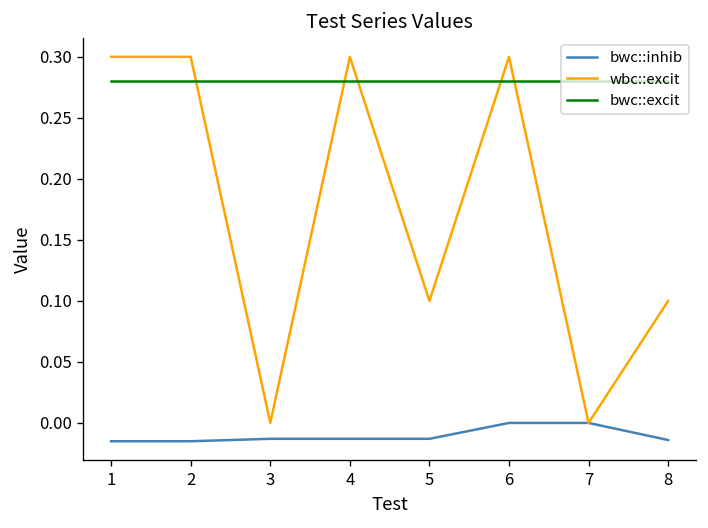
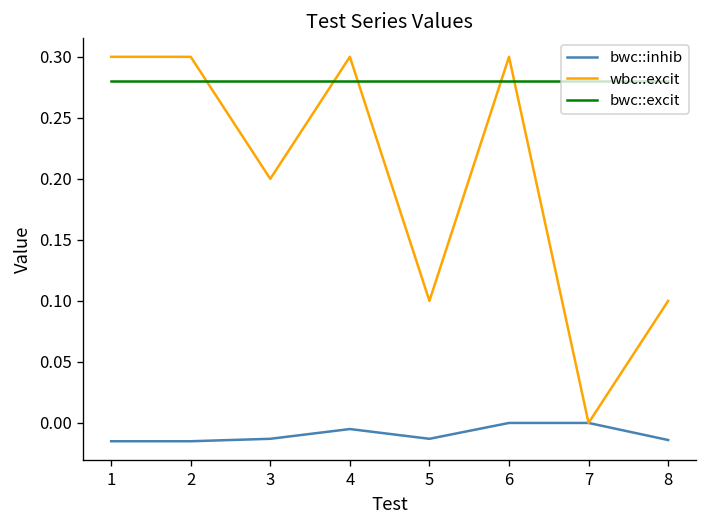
  {
    "bwc::inhib": {
      "1": -0.015,
      "2": -0.015,
      "3": -0.013,
-     "4": -0.013,
+     "4": -0.005,
      "5": -0.013,
      "6": 0.000,
      "8": -0.014
    },
    "wbc::excit": {
      "1": 0.3,
      "2": 0.3,
-     "3": 0.0,
+     "3": 0.2,
      "4": 0.3,
      "5": 0.1,
      "6": 0.3,
      "8": 0.1
    },
    "bwc::excit": {
      "1": 0.280,
      "2": 0.280,
      "3": 0.280,
      "4": 0.280,
      "5": 0.280,
      "6": 0.280
    }
  }
